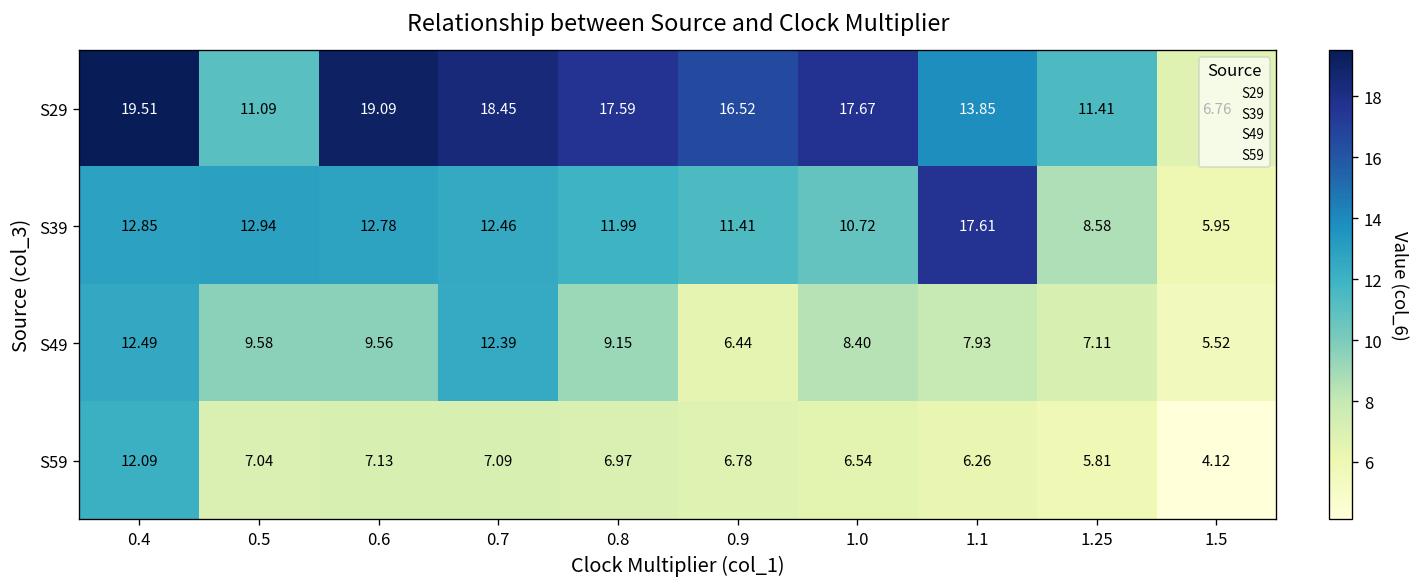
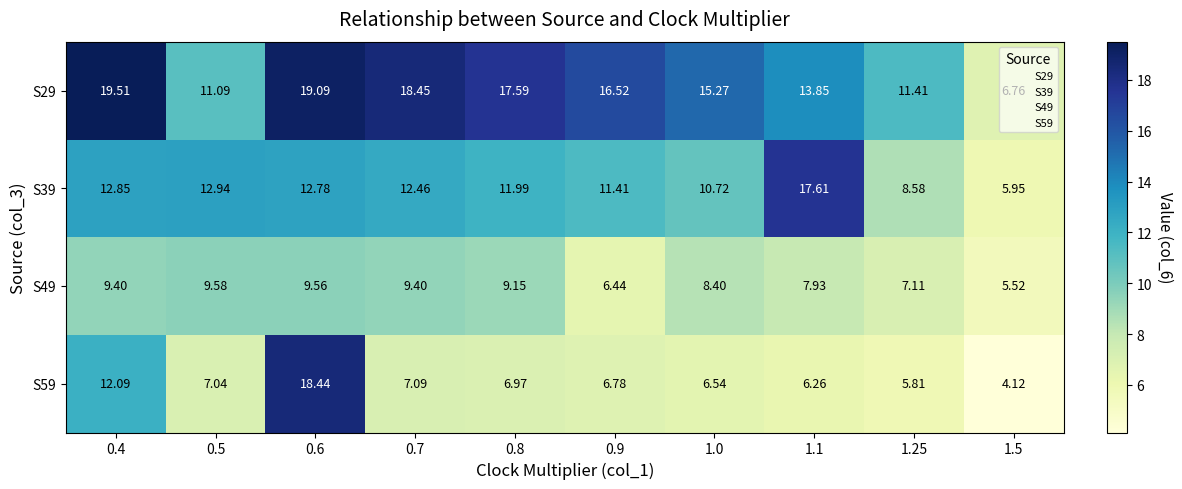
  {
    "S29": {
      "0.4": 19.51,
      "0.5": 11.09,
      "0.6": 19.09,
      "0.7": 18.45,
      "0.8": 17.59,
      "0.9": 16.52,
-     "1.0": 17.67,
+     "1.0": 15.27,
      "1.1": 13.85,
      "1.25": 11.41
    },
    "S39": {
      "0.4": 12.85,
      "0.5": 12.94,
      "0.6": 12.78,
      "0.7": 12.46,
      "0.8": 11.99,
      "0.9": 11.41,
      "1.0": 10.72,
      "1.1": 17.61,
      "1.25": 8.58,
      "1.5": 5.95
    },
    "S49": {
-     "0.4": 12.49,
+     "0.4": 9.40,
      "0.5": 9.58,
      "0.6": 9.56,
-     "0.7": 12.39,
+     "0.7": 9.40,
      "0.8": 9.15,
      "0.9": 6.44,
      "1.0": 8.40,
      "1.1": 7.93,
      "1.25": 7.11,
      "1.5": 5.52
    },
    "S59": {
      "0.4": 12.09,
      "0.5": 7.04,
-     "0.6": 7.13,
+     "0.6": 18.44,
      "0.7": 7.09,
      "0.8": 6.97,
      "0.9": 6.78,
      "1.0": 6.54,
      "1.1": 6.26,
      "1.25": 5.81,
      "1.5": 4.12
    }
  }
